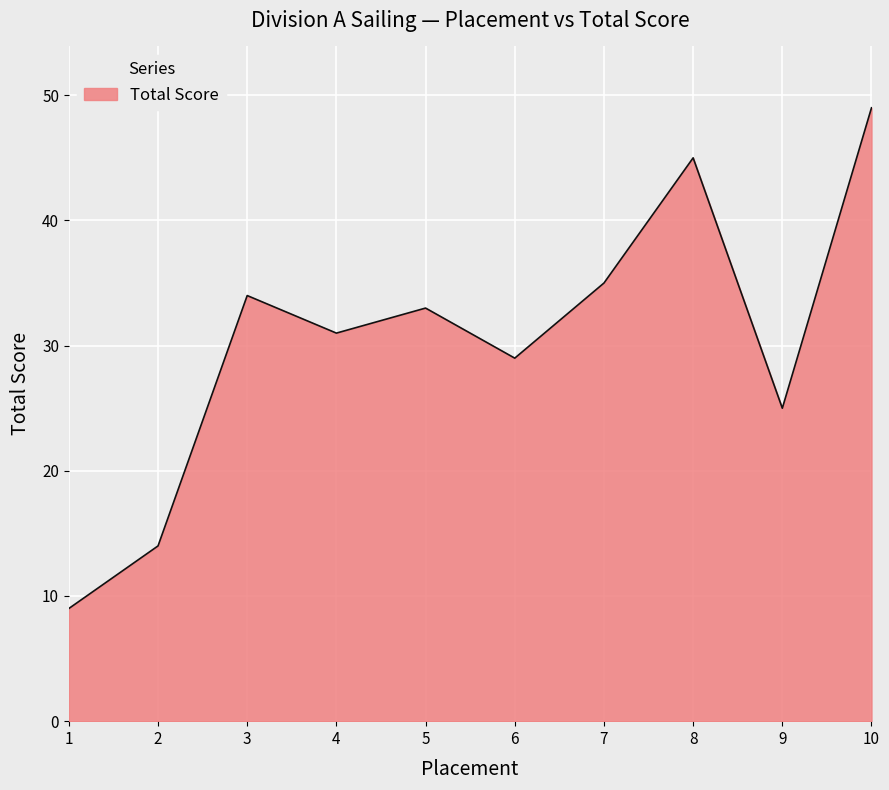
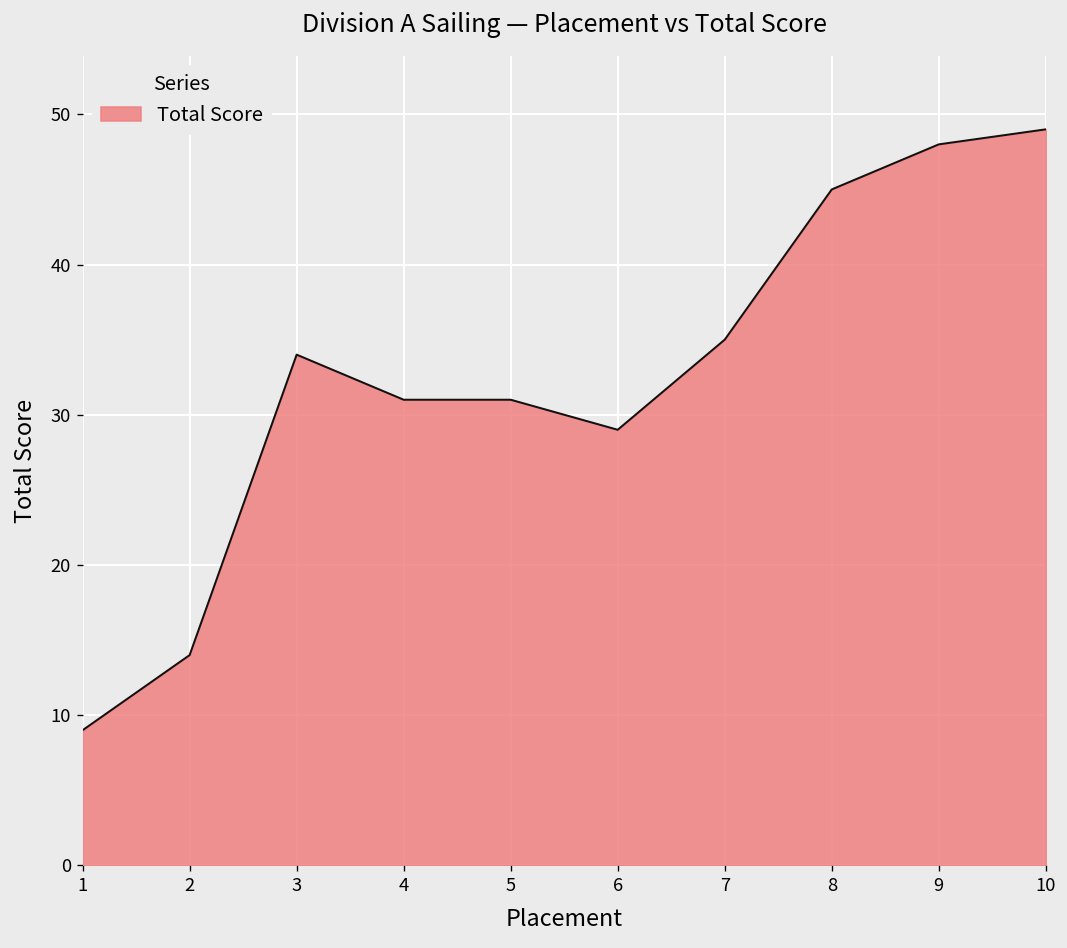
  {
    "1": 9,
    "2": 14,
    "3": 34,
    "4": 31,
-   "5": 33,
+   "5": 31,
    "6": 29,
    "7": 35,
    "8": 45,
-   "9": 25,
+   "9": 48,
    "10": 49
  }
